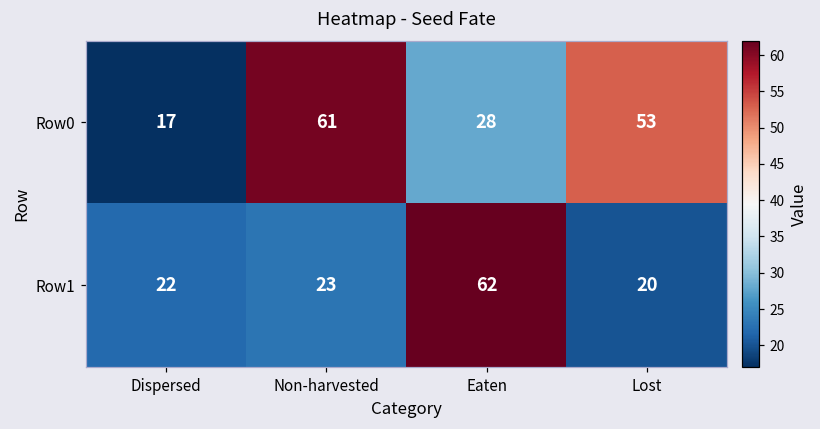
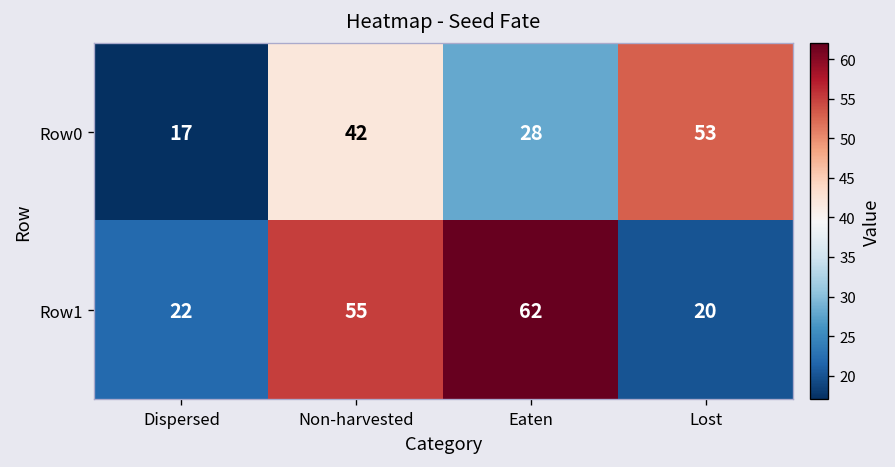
  {
    "Row0": {
      "Dispersed": 17,
-     "Non-harvested": 61,
+     "Non-harvested": 42,
      "Eaten": 28,
      "Lost": 53
    },
    "Row1": {
      "Dispersed": 22,
-     "Non-harvested": 23,
+     "Non-harvested": 55,
      "Eaten": 62,
      "Lost": 20
    }
  }
